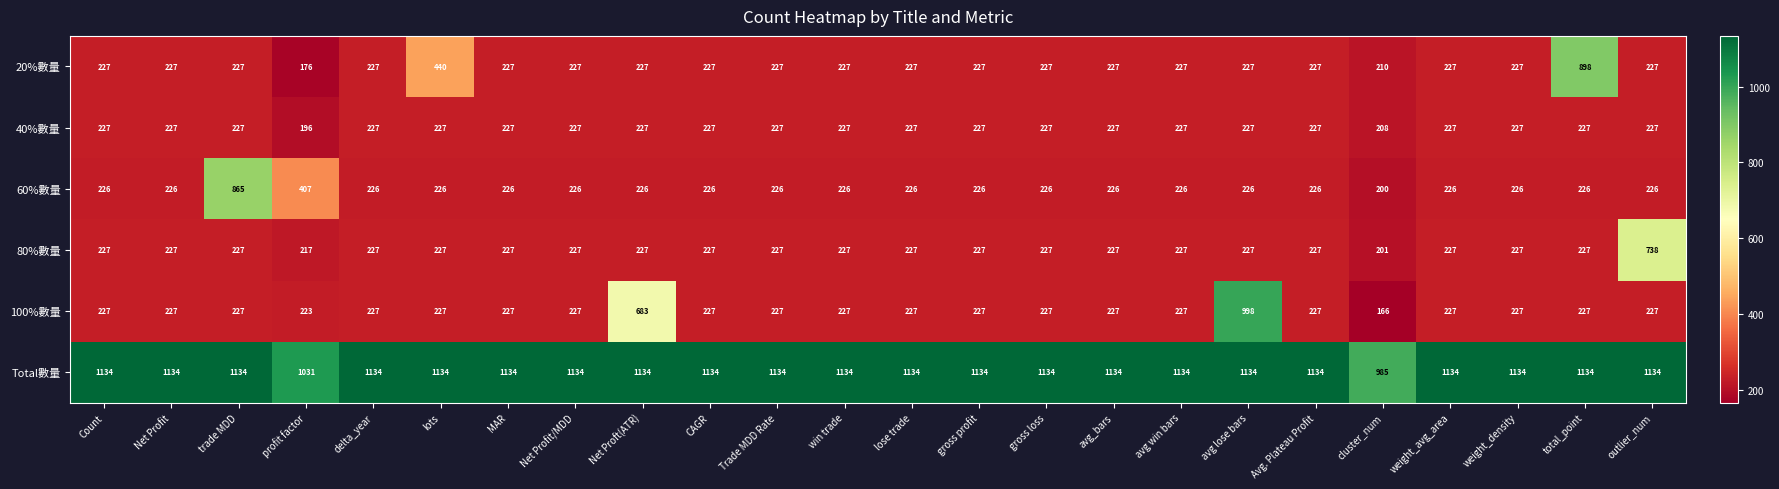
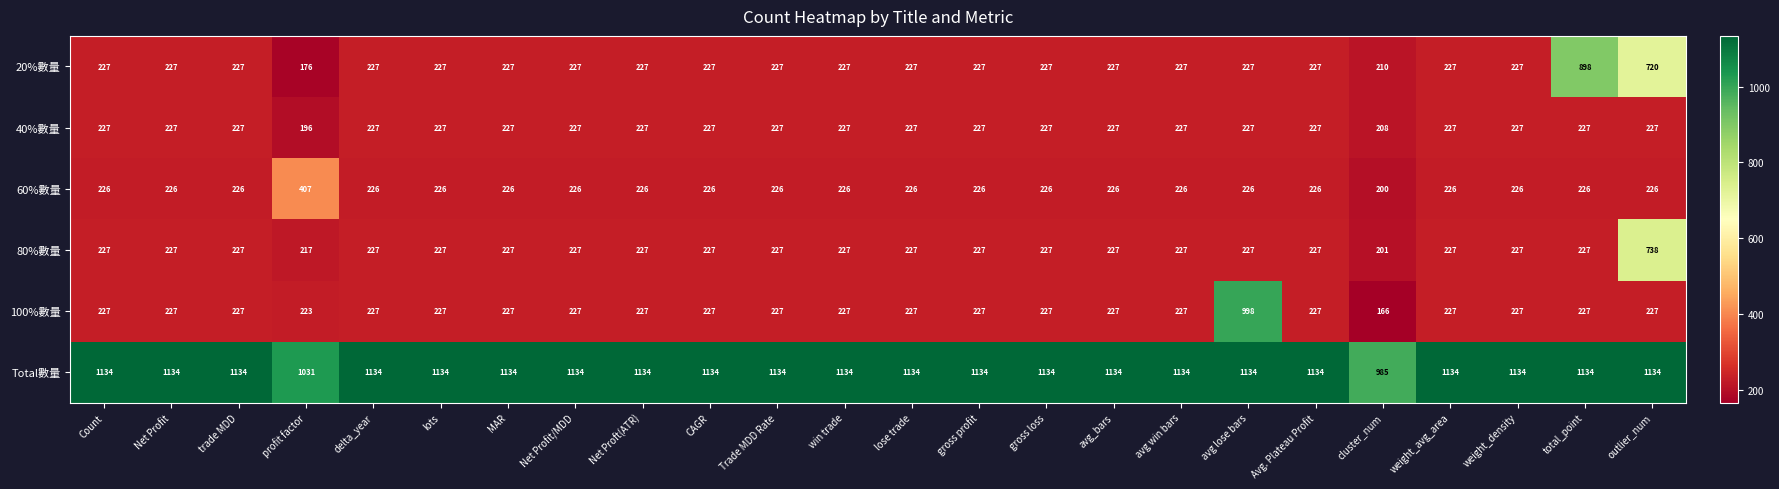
  {
    "20%數量": {
      "Count": 227,
      "Net Profit": 227,
      "trade MDD": 227,
      "profit factor": 176,
      "delta_year": 227,
-     "lots": 440,
+     "lots": 227,
      "MAR": 227,
      "Net Profit/MDD": 227,
      "Net Proft(ATR)": 227,
      "CAGR": 227,
      "Trade MDD Rate": 227,
      "win trade": 227,
      "lose trade": 227,
      "gross profit": 227,
      "gross loss": 227,
      "avg_bars": 227,
      "avg win bars": 227,
      "avg lose bars": 227,
      "Avg. Plateau Profit": 227,
      "cluster_num": 210,
      "weight_avg_area": 227,
      "weight_density": 227,
      "total_point": 898,
-     "outlier_num": 227
+     "outlier_num": 720
    },
    "40%數量": {
      "Count": 227,
      "Net Profit": 227,
      "trade MDD": 227,
      "profit factor": 196,
      "delta_year": 227,
      "lots": 227,
      "MAR": 227,
      "Net Profit/MDD": 227,
      "Net Proft(ATR)": 227,
      "CAGR": 227,
      "Trade MDD Rate": 227,
      "win trade": 227,
      "lose trade": 227,
      "gross profit": 227,
      "gross loss": 227,
      "avg_bars": 227,
      "avg win bars": 227,
      "avg lose bars": 227,
      "Avg. Plateau Profit": 227,
      "cluster_num": 208,
      "weight_avg_area": 227,
      "weight_density": 227,
      "total_point": 227,
      "outlier_num": 227
    },
    "60%數量": {
      "Count": 226,
      "Net Profit": 226,
-     "trade MDD": 865,
+     "trade MDD": 226,
      "profit factor": 407,
      "delta_year": 226,
      "lots": 226,
      "MAR": 226,
      "Net Profit/MDD": 226,
      "Net Proft(ATR)": 226,
      "CAGR": 226,
      "Trade MDD Rate": 226,
      "win trade": 226,
      "lose trade": 226,
      "gross profit": 226,
      "gross loss": 226,
      "avg_bars": 226,
      "avg win bars": 226,
      "avg lose bars": 226,
      "Avg. Plateau Profit": 226,
      "cluster_num": 200,
      "weight_avg_area": 226,
      "weight_density": 226,
      "total_point": 226,
      "outlier_num": 226
    },
    "80%數量": {
      "Count": 227,
      "Net Profit": 227,
      "trade MDD": 227,
      "profit factor": 217,
      "delta_year": 227,
      "lots": 227,
      "MAR": 227,
      "Net Profit/MDD": 227,
      "Net Proft(ATR)": 227,
      "CAGR": 227,
      "Trade MDD Rate": 227,
      "win trade": 227,
      "lose trade": 227,
      "gross profit": 227,
      "gross loss": 227,
      "avg_bars": 227,
      "avg win bars": 227,
      "avg lose bars": 227,
      "Avg. Plateau Profit": 227,
      "cluster_num": 201,
      "weight_avg_area": 227,
      "weight_density": 227,
      "total_point": 227,
      "outlier_num": 738
    },
    "100%數量": {
      "Count": 227,
      "Net Profit": 227,
      "trade MDD": 227,
      "profit factor": 223,
      "delta_year": 227,
      "lots": 227,
      "MAR": 227,
      "Net Profit/MDD": 227,
-     "Net Proft(ATR)": 683,
+     "Net Proft(ATR)": 227,
      "CAGR": 227,
      "Trade MDD Rate": 227,
      "win trade": 227,
      "lose trade": 227,
      "gross profit": 227,
      "gross loss": 227,
      "avg_bars": 227,
      "avg win bars": 227,
      "avg lose bars": 998,
      "Avg. Plateau Profit": 227,
      "cluster_num": 166,
      "weight_avg_area": 227,
      "weight_density": 227,
      "total_point": 227,
      "outlier_num": 227
    },
    "Total數量": {
      "Count": 1134,
      "Net Profit": 1134,
      "trade MDD": 1134,
      "profit factor": 1031,
      "delta_year": 1134,
      "lots": 1134,
      "MAR": 1134,
      "Net Profit/MDD": 1134,
      "Net Proft(ATR)": 1134,
      "CAGR": 1134,
      "Trade MDD Rate": 1134,
      "win trade": 1134,
      "lose trade": 1134,
      "gross profit": 1134,
      "gross loss": 1134,
      "avg_bars": 1134,
      "avg win bars": 1134,
      "avg lose bars": 1134,
      "Avg. Plateau Profit": 1134,
      "cluster_num": 985,
      "weight_avg_area": 1134,
      "weight_density": 1134,
      "total_point": 1134,
      "outlier_num": 1134
    }
  }
